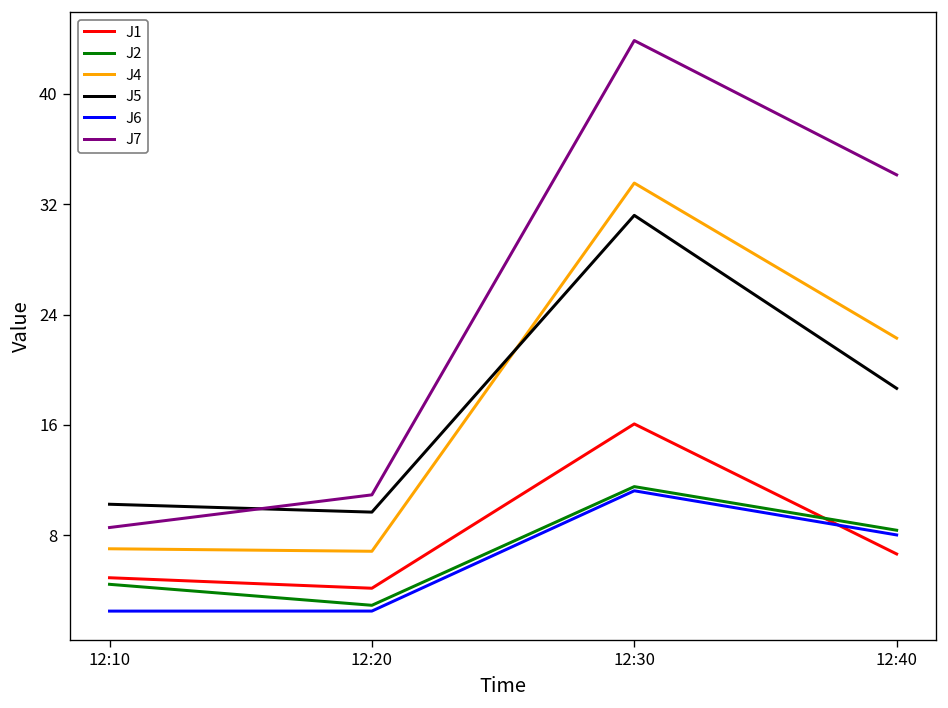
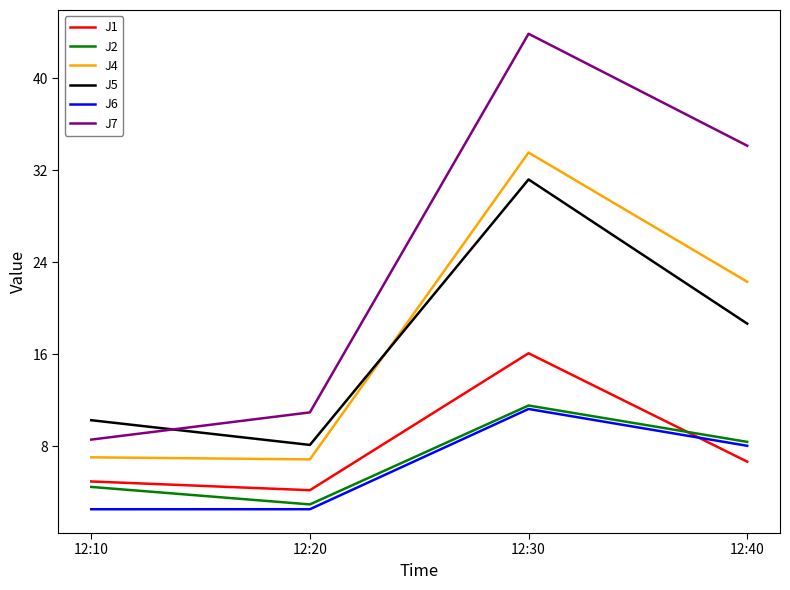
  {
    "J1": {
      "12:10": 4.9,
      "12:20": 4.2,
      "12:30": 16.1,
      "12:40": 6.7
    },
    "J2": {
      "12:10": 4.5,
      "12:20": 2.9,
      "12:30": 11.5,
      "12:40": 8.4
    },
    "J4": {
      "12:10": 7.0,
      "12:20": 6.8,
      "12:30": 33.5,
      "12:40": 22.3
    },
    "J5": {
      "12:10": 10.3,
-     "12:20": 9.7,
+     "12:20": 8.1,
      "12:30": 31.2,
      "12:40": 18.7
    },
    "J6": {
      "12:10": 2.5,
      "12:20": 2.5,
      "12:30": 11.2,
      "12:40": 8.0
    },
    "J7": {
      "12:10": 8.6,
      "12:20": 10.9,
      "12:30": 43.9,
      "12:40": 34.1
    }
  }
